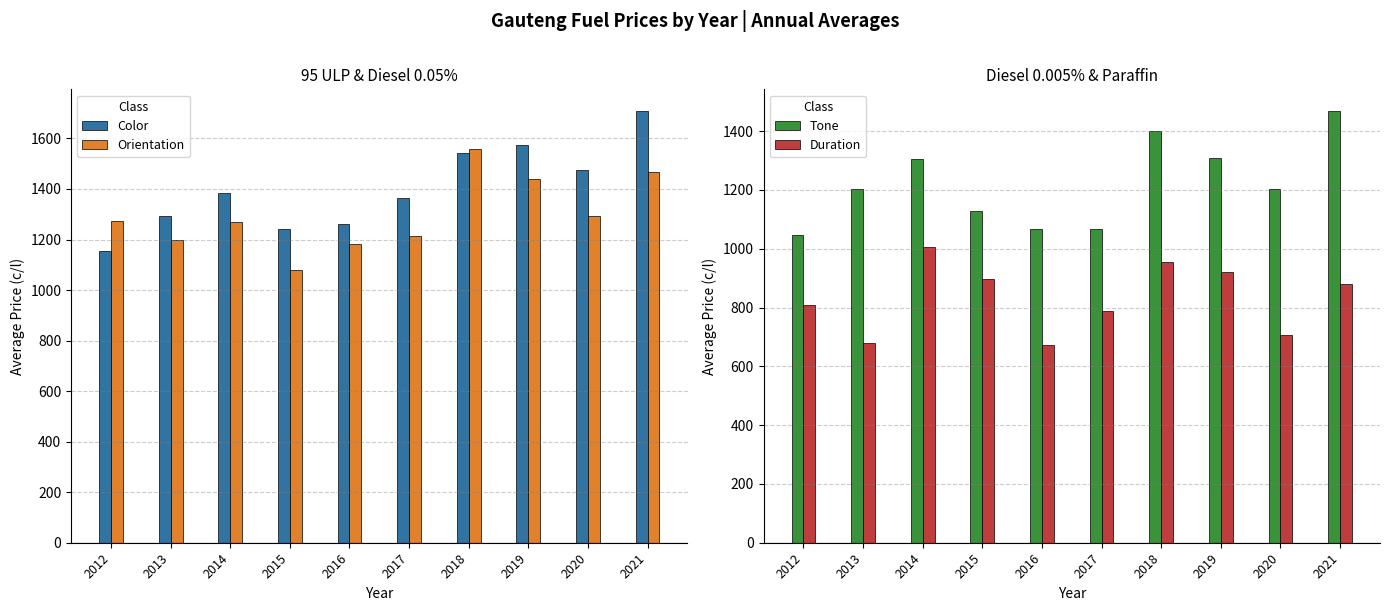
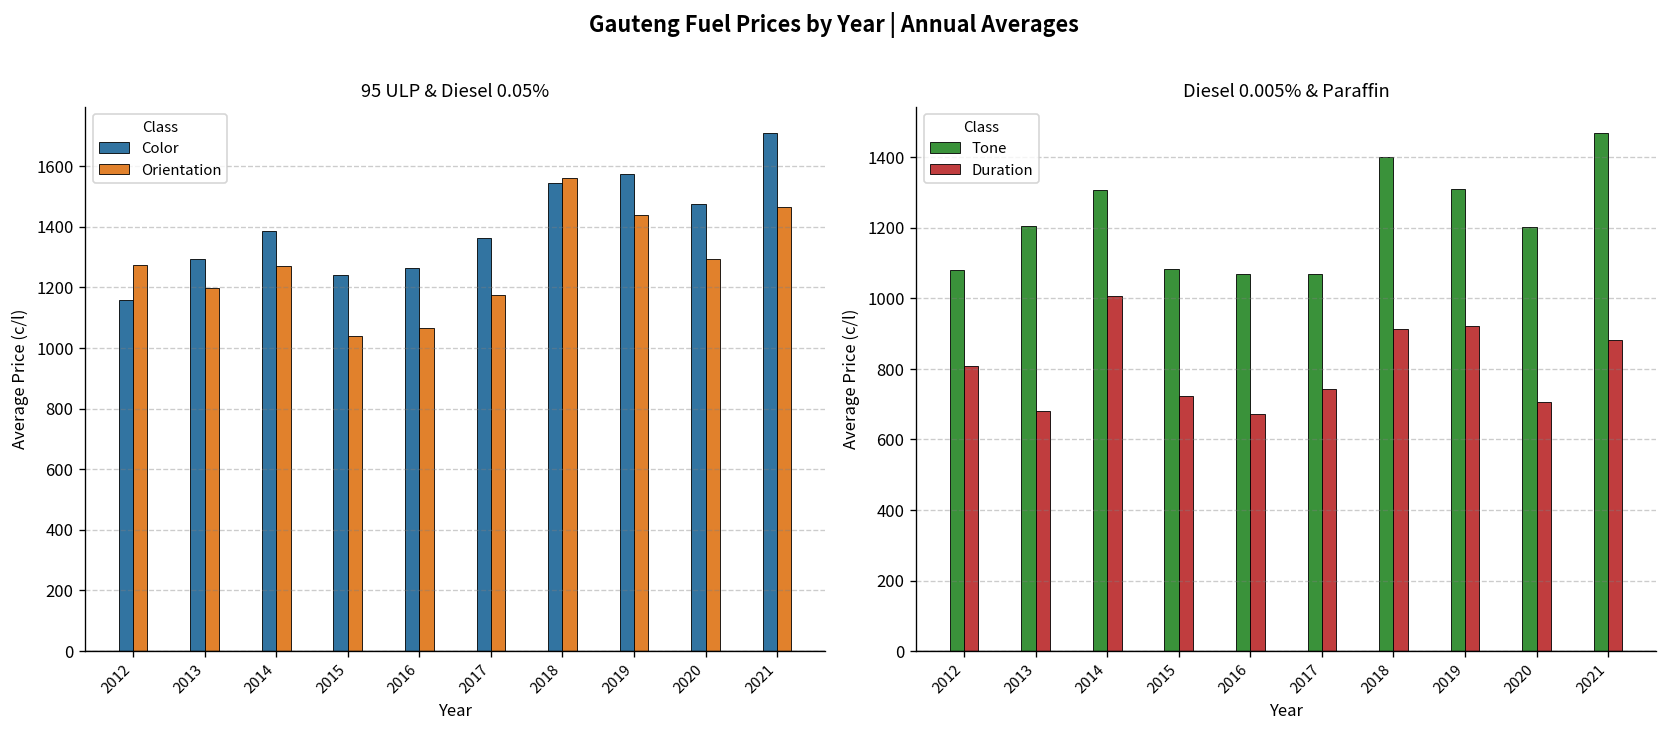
  {
    "95 ULP & Diesel 0.05%": {
      "Color": {
        "2012": 1160,
        "2013": 1290,
        "2014": 1380,
        "2015": 1240,
        "2016": 1260,
        "2017": 1360,
        "2018": 1540,
        "2019": 1570,
        "2020": 1470,
        "2021": 1710
      },
      "Orientation": {
        "2012": 1270,
        "2013": 1200,
        "2014": 1270,
-       "2015": 1080,
-       "2016": 1180,
-       "2017": 1220,
+       "2015": 1040,
+       "2016": 1060,
+       "2017": 1170,
        "2018": 1560,
        "2019": 1440,
        "2020": 1290,
        "2021": 1470
      }
    },
    "Diesel 0.005% & Paraffin": {
      "Tone": {
-       "2012": 1050,
+       "2012": 1080,
        "2013": 1200,
        "2014": 1310,
-       "2015": 1130,
+       "2015": 1080,
        "2016": 1070,
        "2017": 1070,
        "2018": 1400,
        "2019": 1310,
        "2020": 1200,
        "2021": 1470
      },
      "Duration": {
        "2012": 810,
        "2013": 680,
        "2014": 1010,
-       "2015": 900,
+       "2015": 720,
        "2016": 670,
-       "2017": 790,
-       "2018": 960,
+       "2017": 740,
+       "2018": 910,
        "2019": 920,
        "2020": 710,
        "2021": 880
      }
    }
  }
